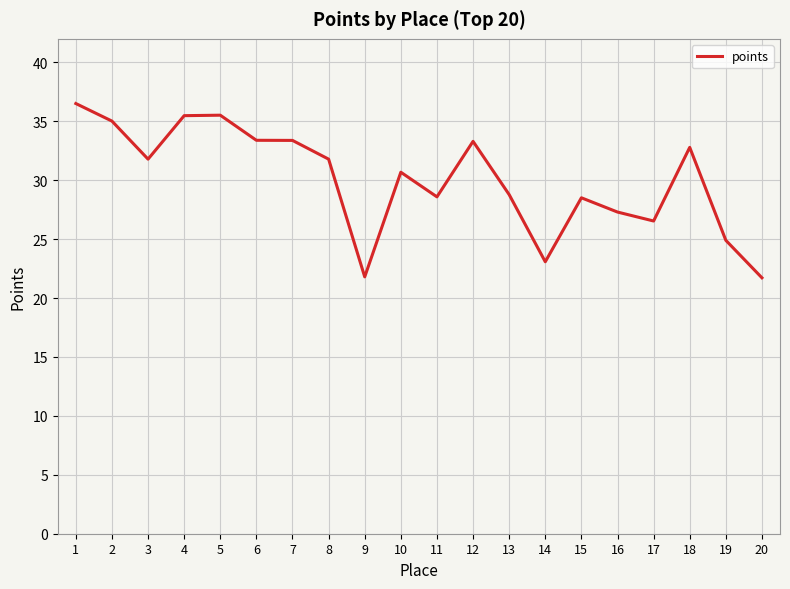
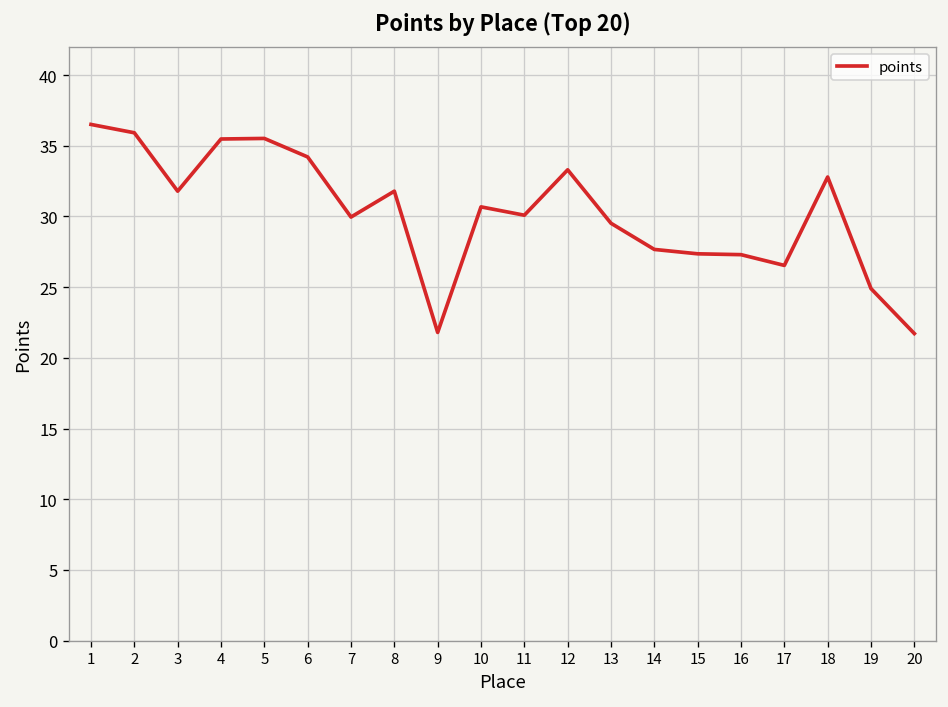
  {
    "1": 36.5,
-   "2": 35.0,
+   "2": 35.9,
    "3": 31.8,
    "4": 35.5,
    "5": 35.5,
-   "6": 33.4,
-   "7": 33.4,
+   "6": 34.2,
+   "7": 30.0,
    "8": 31.8,
    "9": 21.8,
    "10": 30.7,
-   "11": 28.6,
+   "11": 30.1,
    "12": 33.3,
-   "13": 28.8,
-   "14": 23.1,
-   "15": 28.5,
+   "13": 29.5,
+   "14": 27.7,
+   "15": 27.4,
    "16": 27.3,
    "17": 26.5,
    "18": 32.8,
    "19": 24.9,
    "20": 21.7
  }
